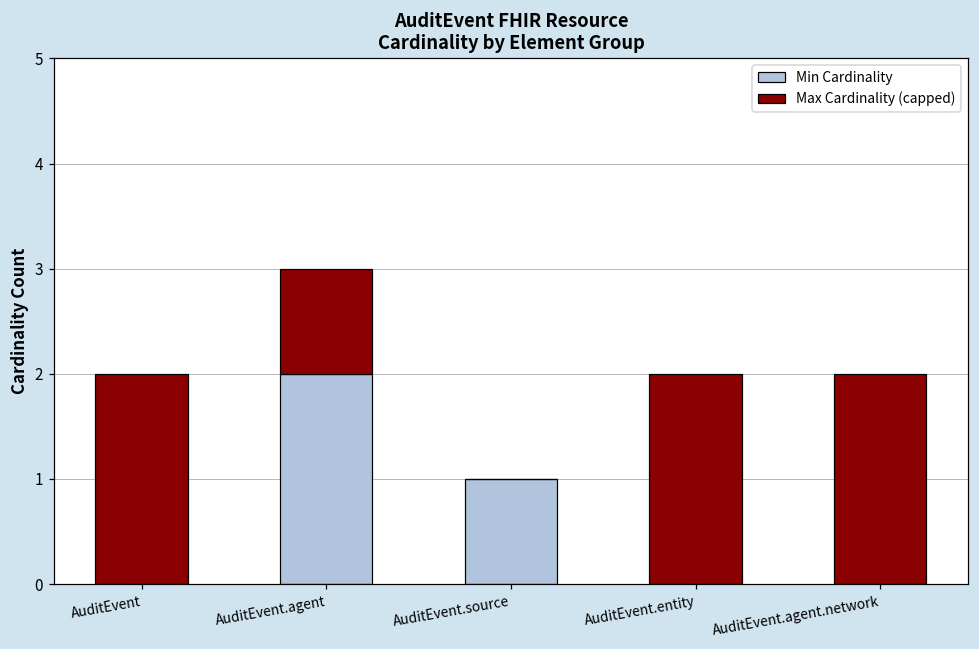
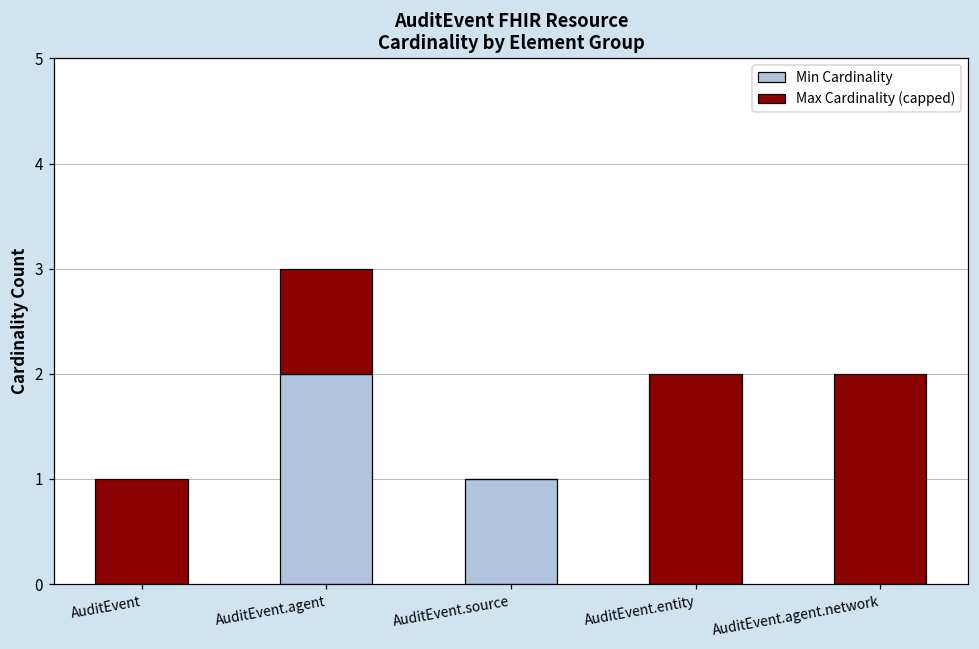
  {
    "Min Cardinality": {
      "AuditEvent": 0,
      "AuditEvent.agent": 2,
      "AuditEvent.source": 1,
      "AuditEvent.entity": 0,
      "AuditEvent.agent.network": 0
    },
    "Max Cardinality (capped)": {
-     "AuditEvent": 2
+     "AuditEvent": 1
    }
  }
